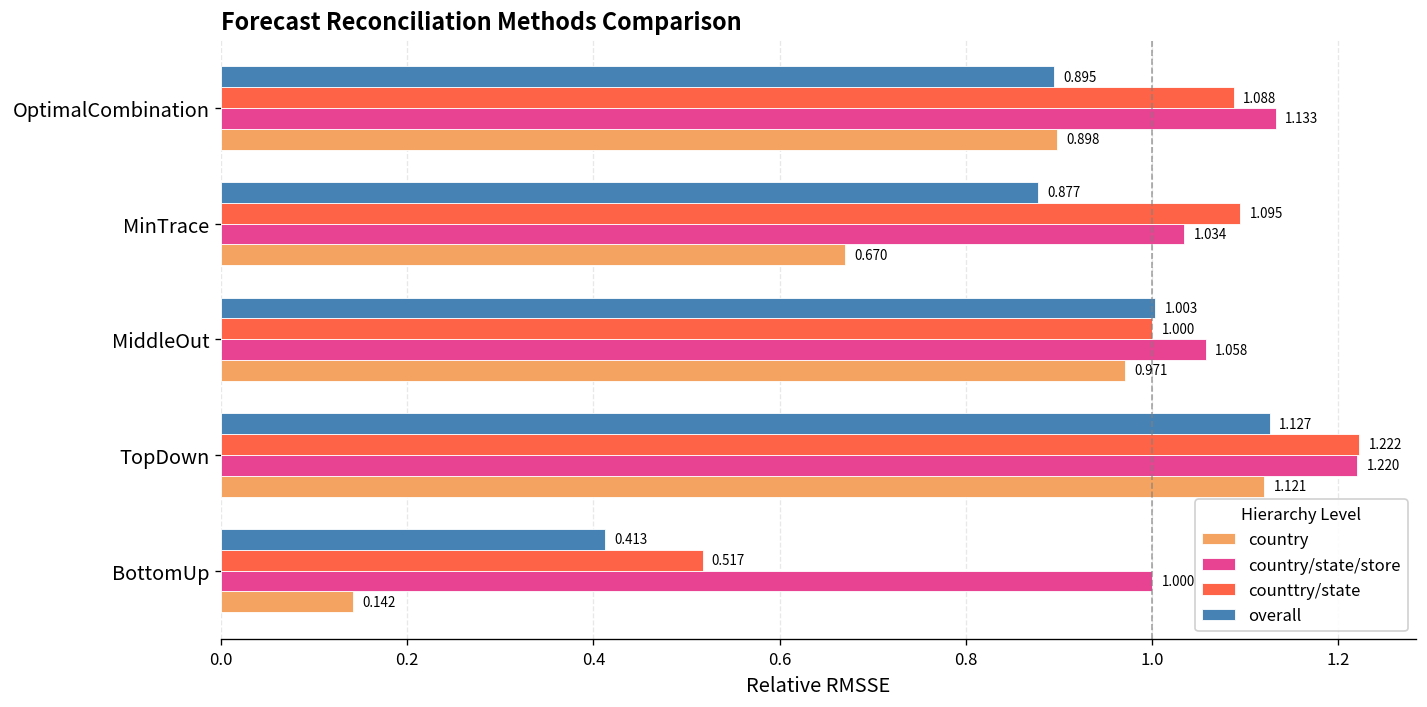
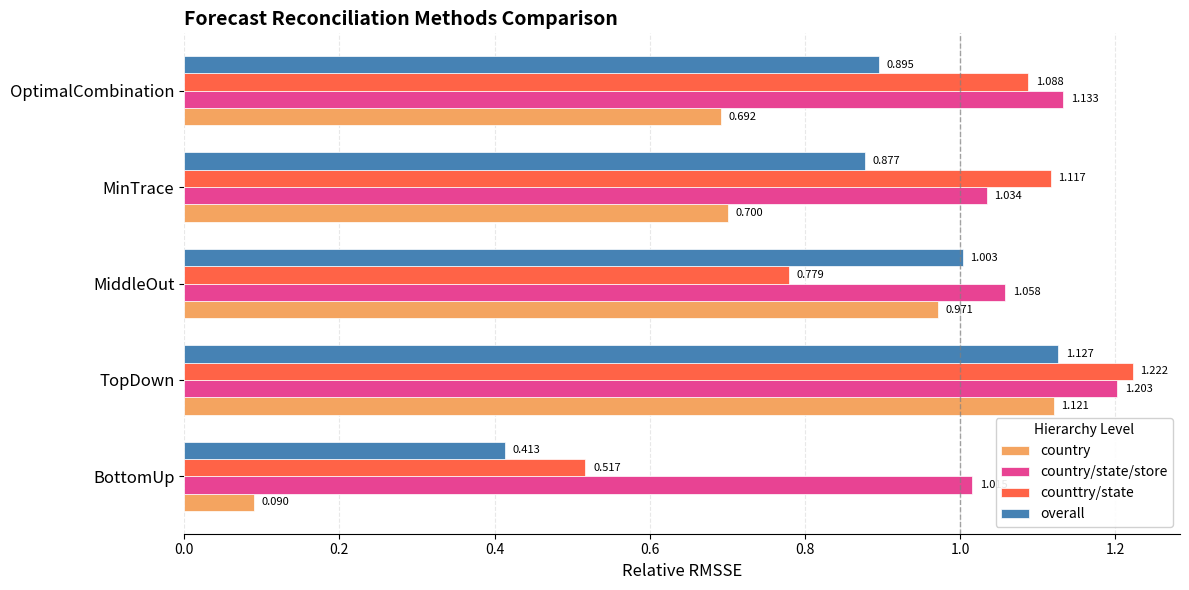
  {
    "country": {
-     "OptimalCombination": 0.898,
-     "MinTrace": 0.670,
+     "OptimalCombination": 0.692,
+     "MinTrace": 0.700,
      "MiddleOut": 0.971,
      "TopDown": 1.121,
-     "BottomUp": 0.142
+     "BottomUp": 0.090
    },
    "country/state/store": {
      "OptimalCombination": 1.133,
      "MinTrace": 1.034,
      "MiddleOut": 1.058,
-     "TopDown": 1.220,
-     "BottomUp": 1.00
+     "TopDown": 1.203,
+     "BottomUp": 1.02
    },
    "counttry/state": {
      "OptimalCombination": 1.088,
-     "MinTrace": 1.095,
-     "MiddleOut": 1.000,
+     "MinTrace": 1.117,
+     "MiddleOut": 0.779,
      "TopDown": 1.222,
      "BottomUp": 0.517
    },
    "overall": {
      "OptimalCombination": 0.895,
      "MinTrace": 0.877,
      "MiddleOut": 1.003,
      "TopDown": 1.127,
      "BottomUp": 0.413
    }
  }
